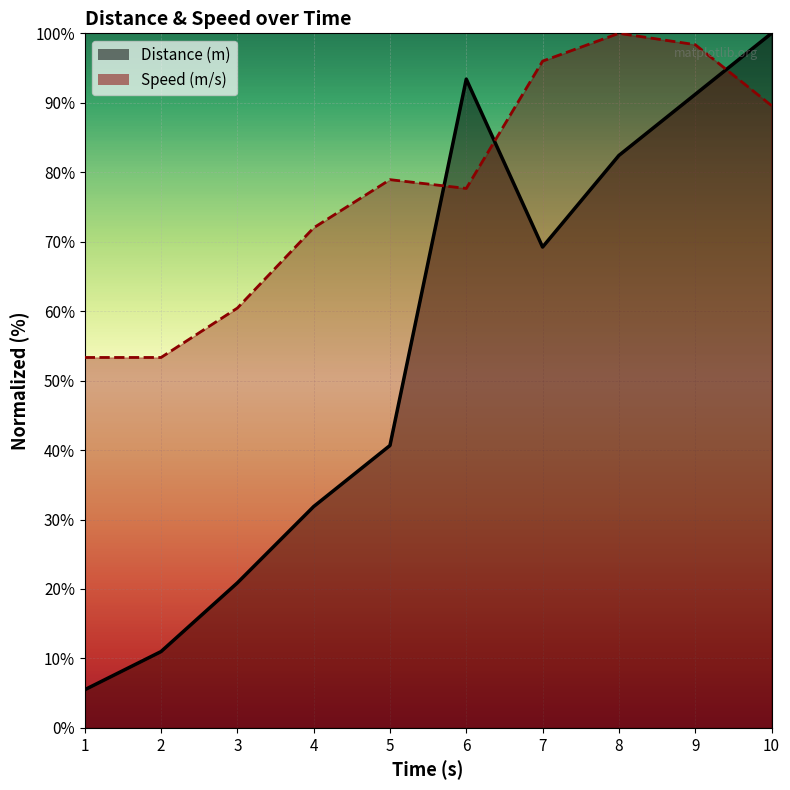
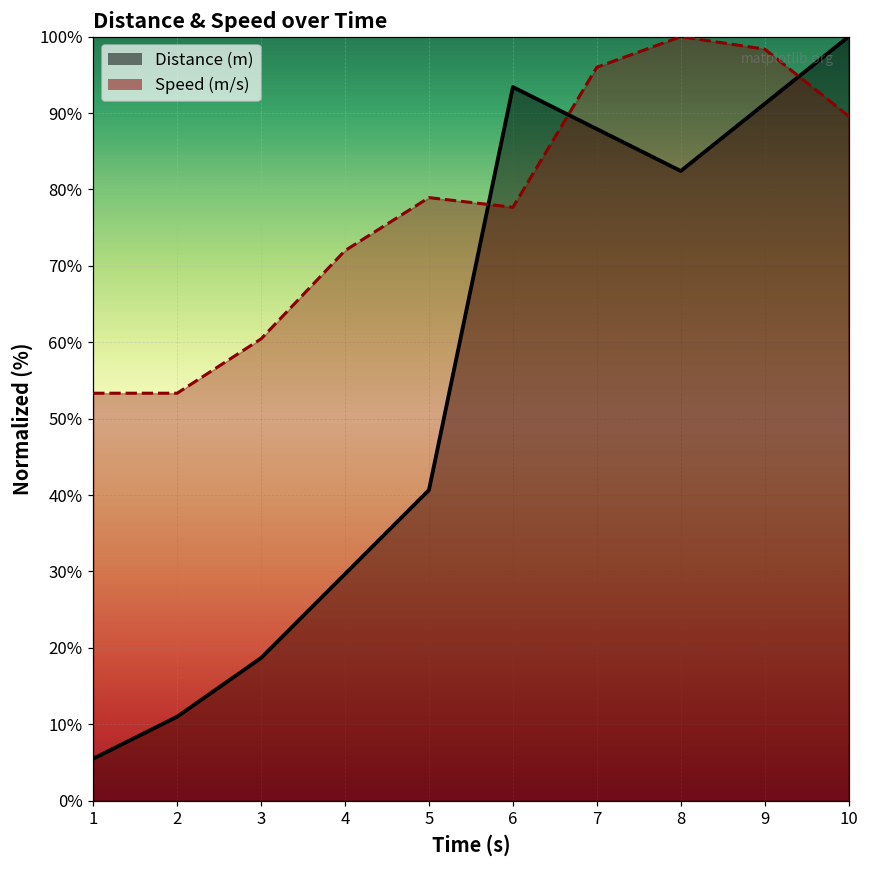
  {
    "Distance (m)": {
      "1": "5%",
      "2": "11%",
-     "3": "21%",
-     "4": "32%",
+     "3": "19%",
+     "4": "30%",
      "5": "41%",
      "6": "93%",
-     "7": "69%",
+     "7": "88%",
      "8": "82%",
      "9": "91%",
      "10": "100%"
    },
    "Speed (m/s)": {
      "1": "53%",
      "2": "53%",
      "3": "60%",
      "4": "72%",
      "5": "79%",
      "6": "78%",
      "7": "96%",
      "8": "100%",
      "9": "98%",
      "10": "90%"
    }
  }
